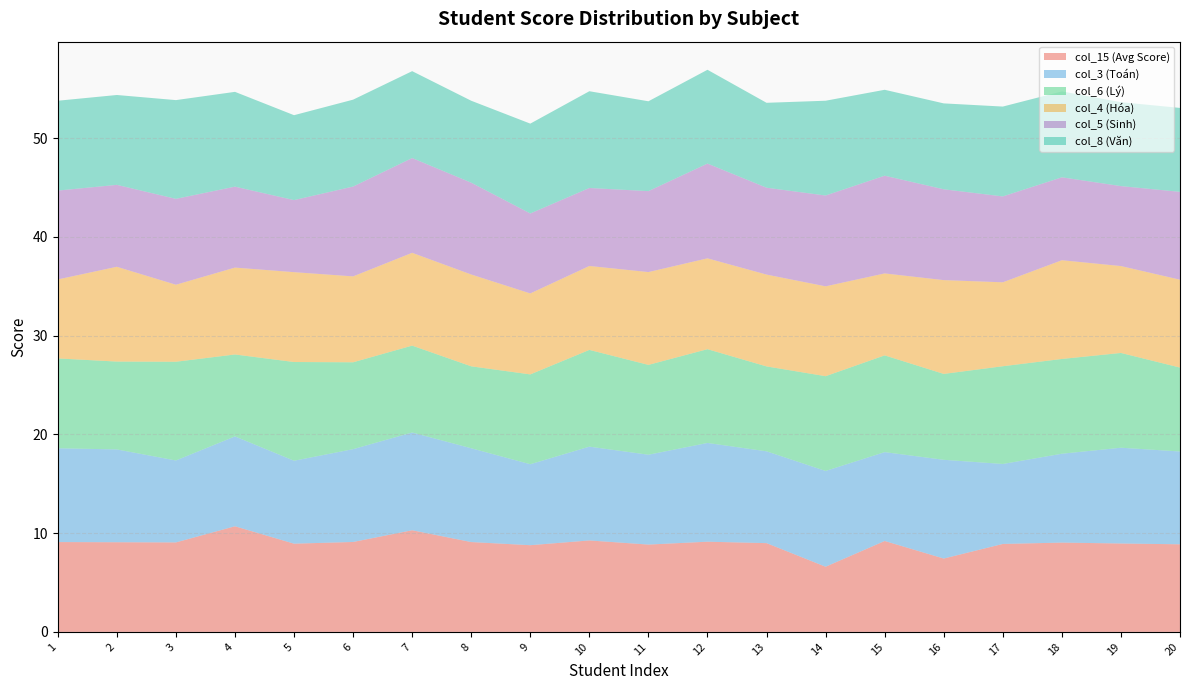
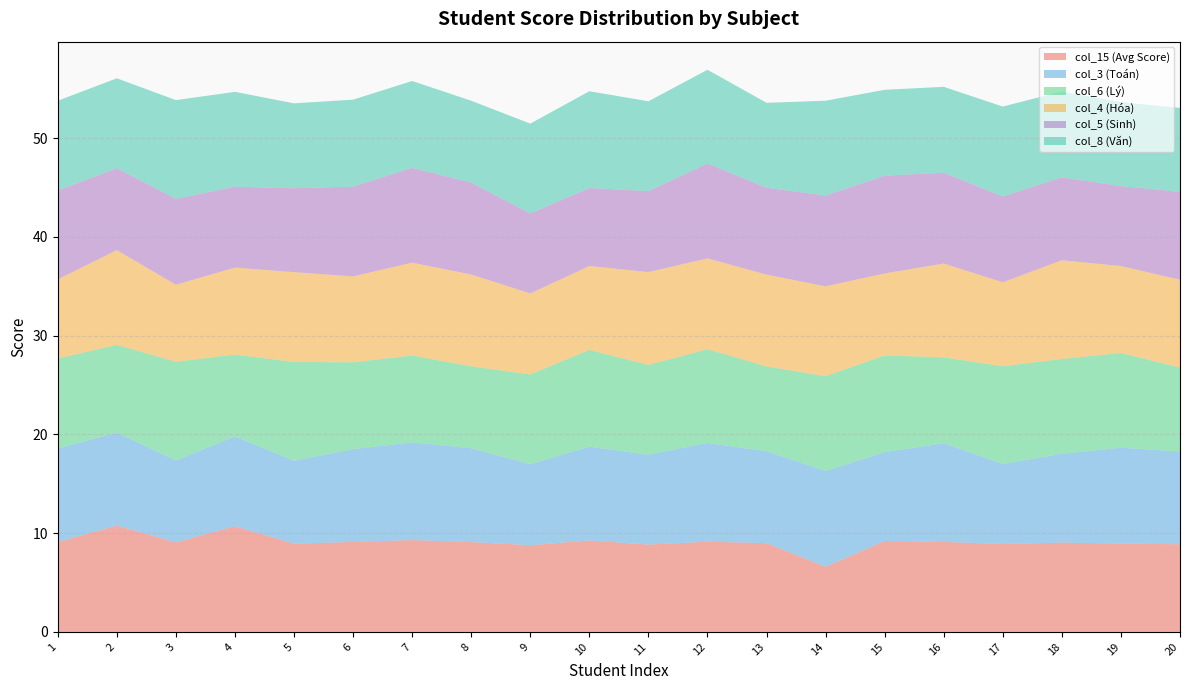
  {
    "col_15 (Avg Score)": {
      "1": 9,
-     "2": 9,
+     "2": 11,
      "3": 9,
      "4": 11,
      "5": 9,
      "6": 9,
-     "7": 10,
+     "7": 9,
      "8": 9,
      "9": 9,
      "10": 9,
      "11": 9,
      "12": 9,
      "13": 9,
      "14": 7,
      "15": 9,
-     "16": 7,
+     "16": 9,
      "17": 9,
      "18": 9,
      "19": 9,
      "20": 9
    },
    "col_4 (Hóa)": {
      "1": 8,
      "2": 10,
      "3": 8,
      "4": 9,
      "5": 9,
      "6": 9,
      "7": 9,
      "8": 9,
      "9": 8,
      "10": 8,
      "11": 9,
      "12": 9,
      "13": 9,
      "14": 9,
      "15": 8,
      "16": 10,
      "17": 9,
      "18": 10,
      "19": 9,
      "20": 9
    },
    "col_5 (Sinh)": {
      "1": 9,
      "2": 8,
      "3": 9,
      "4": 8,
-     "5": 7,
+     "5": 9,
      "6": 9,
      "7": 10,
      "8": 9,
      "9": 8,
      "10": 8,
      "11": 8,
      "12": 10,
      "13": 9,
      "14": 9,
      "15": 10,
      "16": 9,
      "17": 9,
      "18": 8,
      "19": 8,
      "20": 9
    }
  }
